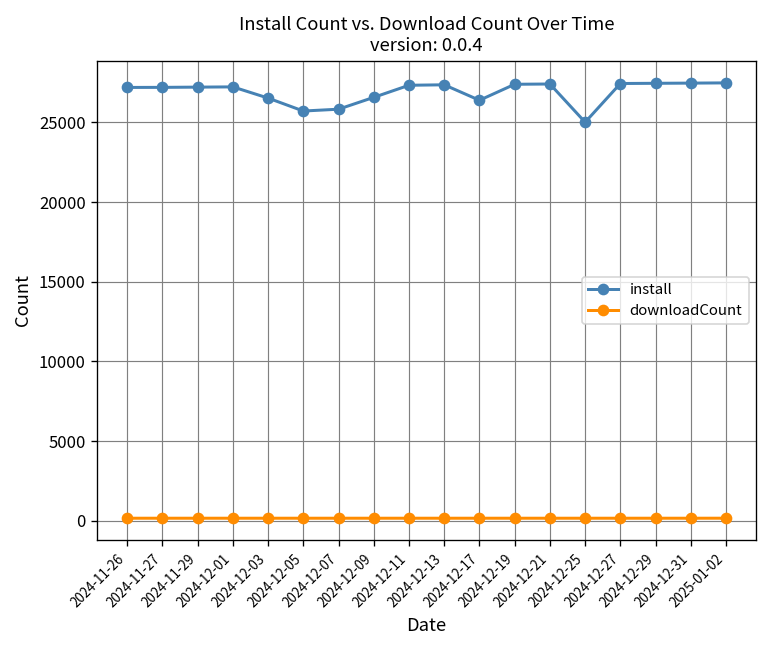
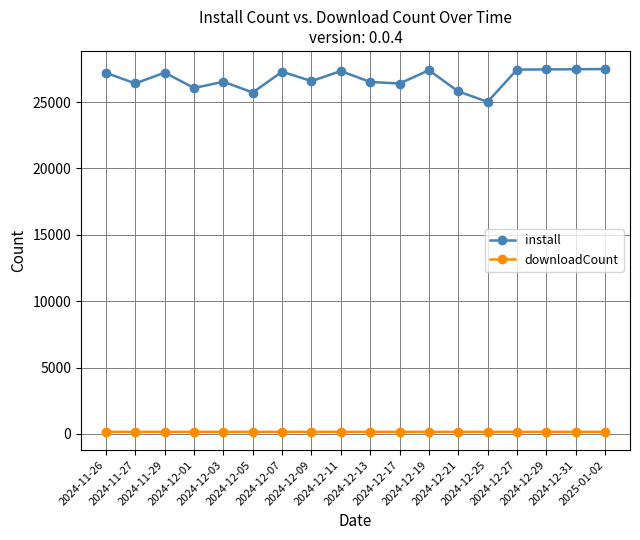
  {
    "install": {
      "2024-11-26": 27200,
-     "2024-11-27": 27200,
+     "2024-11-27": 26400,
      "2024-11-29": 27200,
-     "2024-12-01": 27200,
+     "2024-12-01": 26100,
      "2024-12-03": 26500,
      "2024-12-05": 25700,
-     "2024-12-07": 25800,
+     "2024-12-07": 27300,
      "2024-12-09": 26600,
      "2024-12-11": 27300,
-     "2024-12-13": 27400,
+     "2024-12-13": 26500,
      "2024-12-17": 26400,
      "2024-12-19": 27400,
-     "2024-12-21": 27400,
+     "2024-12-21": 25800,
      "2024-12-25": 25000,
      "2024-12-27": 27400,
      "2024-12-29": 27500,
      "2024-12-31": 27500,
      "2025-01-02": 27500
    },
    "downloadCount": {
      "2024-11-26": 200,
      "2024-11-27": 200,
      "2024-11-29": 200,
      "2024-12-01": 200,
      "2024-12-03": 200,
      "2024-12-05": 200,
      "2024-12-07": 200,
      "2024-12-09": 200,
      "2024-12-11": 200,
      "2024-12-13": 200,
      "2024-12-17": 200,
      "2024-12-19": 200,
      "2024-12-21": 200,
      "2024-12-25": 200,
      "2024-12-27": 200,
      "2024-12-29": 200,
      "2024-12-31": 200,
      "2025-01-02": 200
    }
  }
